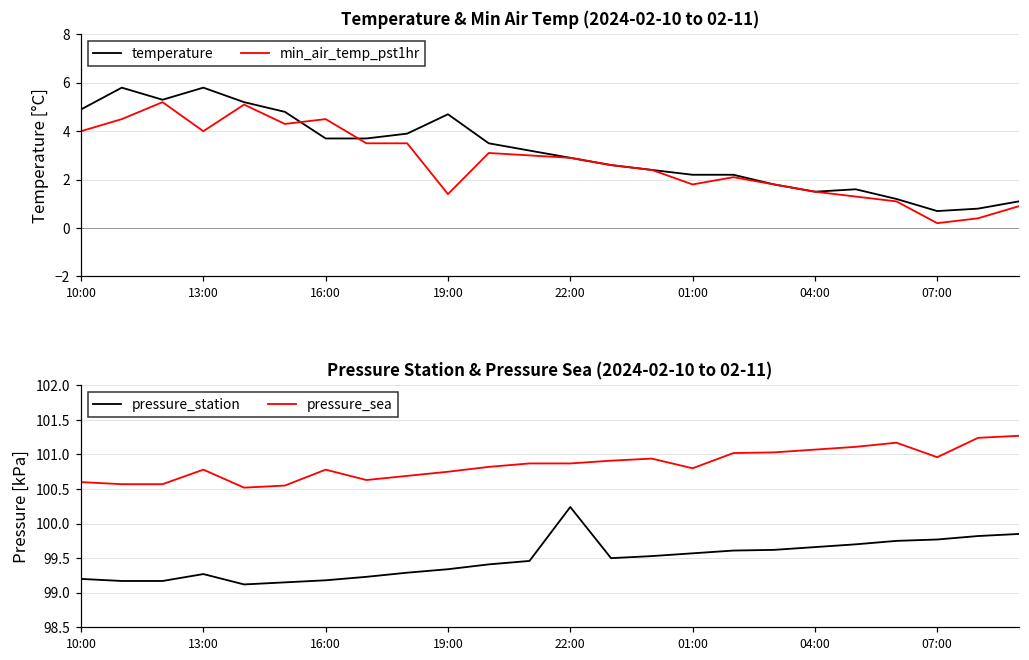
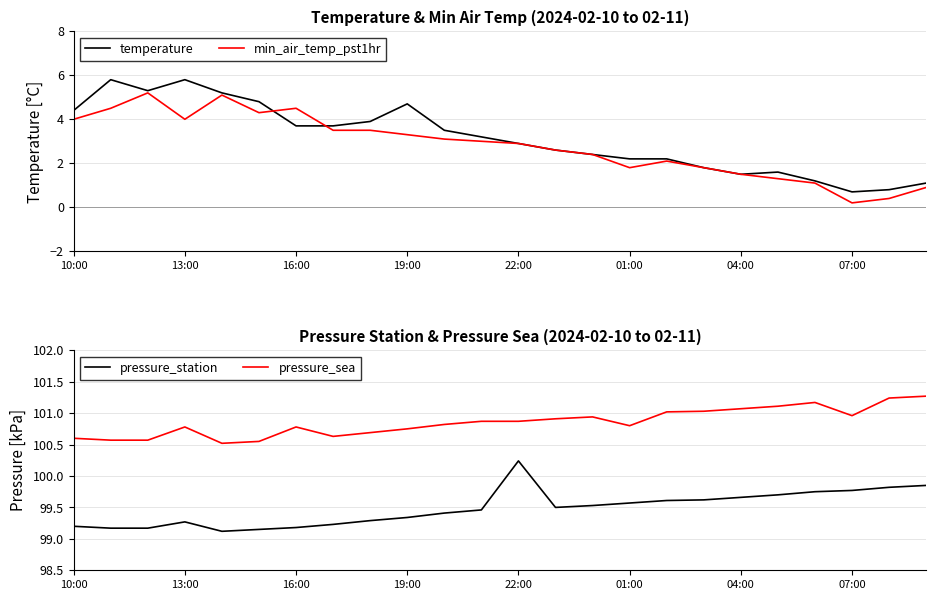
  {
    "Temperature & Min Air Temp (2024-02-10 to 02-11)": {
      "temperature": {
-       "10:00": 4.9,
+       "10:00": 4.4,
        "13:00": 5.8,
        "16:00": 3.7,
        "19:00": 4.7,
        "01:00": 2.2,
        "07:00": 0.7
      },
      "min_air_temp_pst1hr": {
        "10:00": 4.0,
        "13:00": 4.0,
        "16:00": 4.5,
-       "19:00": 1.4,
+       "19:00": 3.3,
        "01:00": 1.8,
        "07:00": 0.2
      }
    },
    "Pressure Station & Pressure Sea (2024-02-10 to 02-11)": {
      "pressure_station": {
        "10:00": 99.2,
        "13:00": 99.3,
        "16:00": 99.2,
        "19:00": 99.3,
        "22:00": 100.2,
        "01:00": 99.6,
        "04:00": 99.7,
        "07:00": 99.8
      },
      "pressure_sea": {
        "10:00": 100.6,
        "13:00": 100.8,
        "16:00": 100.8,
        "19:00": 100.8,
        "22:00": 100.9,
        "01:00": 100.8,
        "04:00": 101.1,
        "07:00": 101.0
      }
    }
  }
